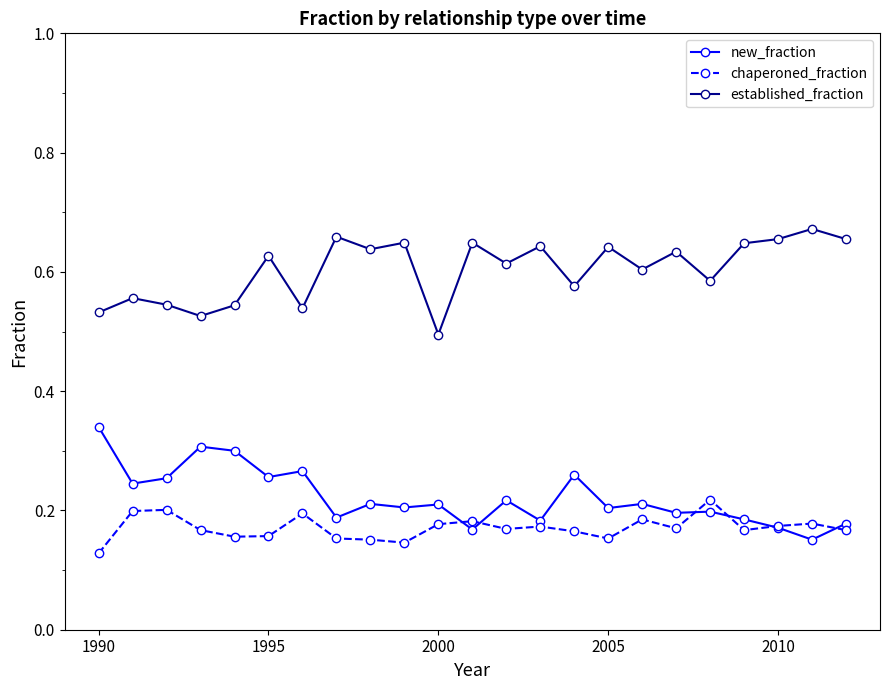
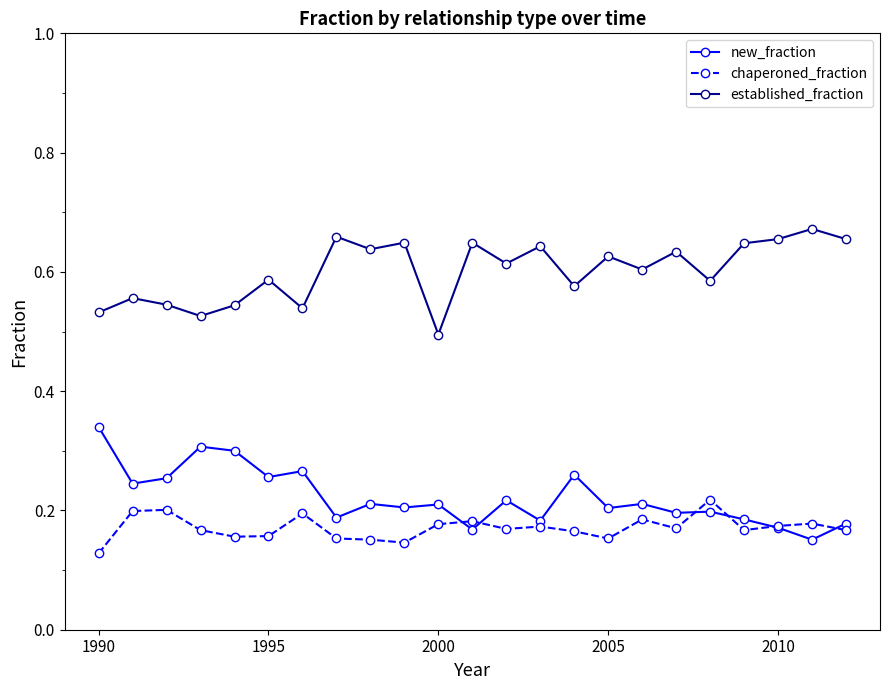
  {
    "established_fraction": {
      "1990": 0.53,
-     "1995": 0.63,
+     "1995": 0.59,
      "2000": 0.50,
-     "2005": 0.64,
+     "2005": 0.63,
      "2010": 0.66
    }
  }
